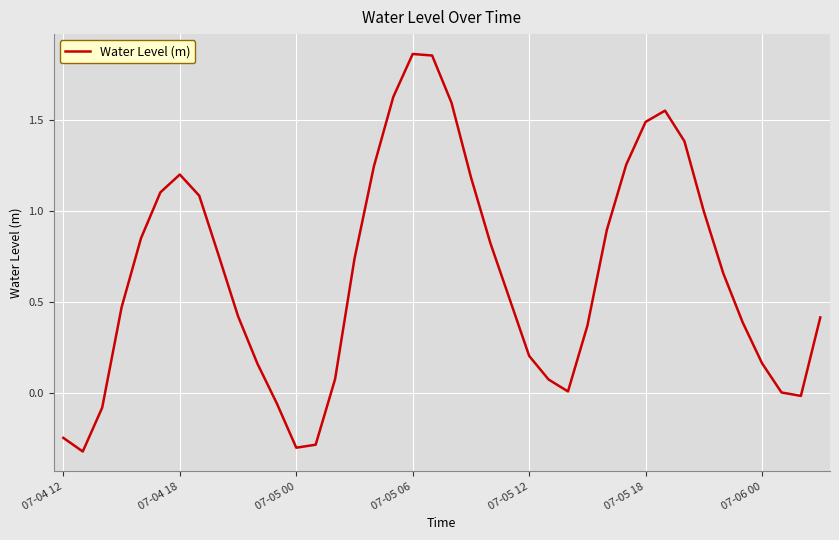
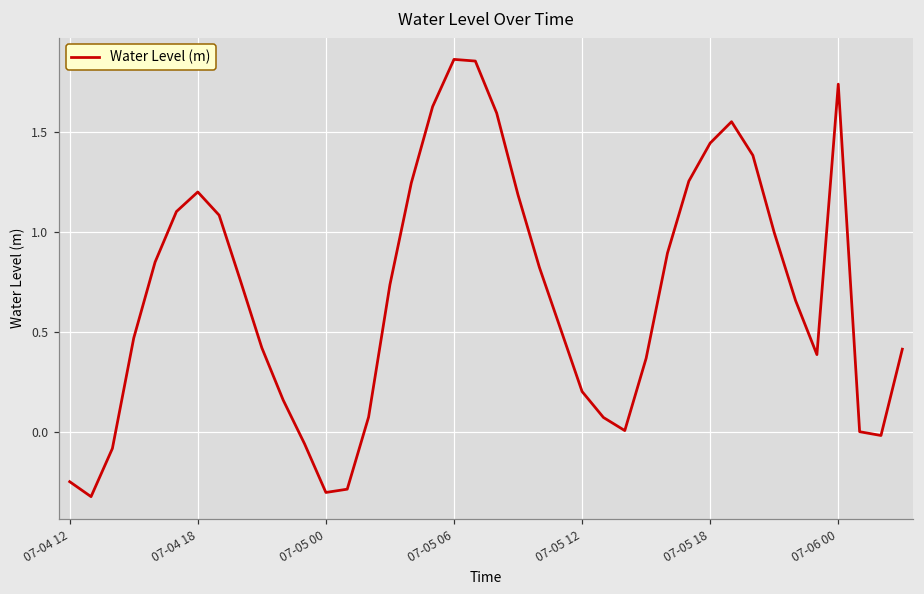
  {
    "07-04 12": -0.25,
    "07-04 18": 1.20,
    "07-05 00": -0.30,
    "07-05 06": 1.87,
    "07-05 12": 0.20,
-   "07-05 18": 1.49,
-   "07-06 00": 0.16
+   "07-05 18": 1.45,
+   "07-06 00": 1.74
  }
